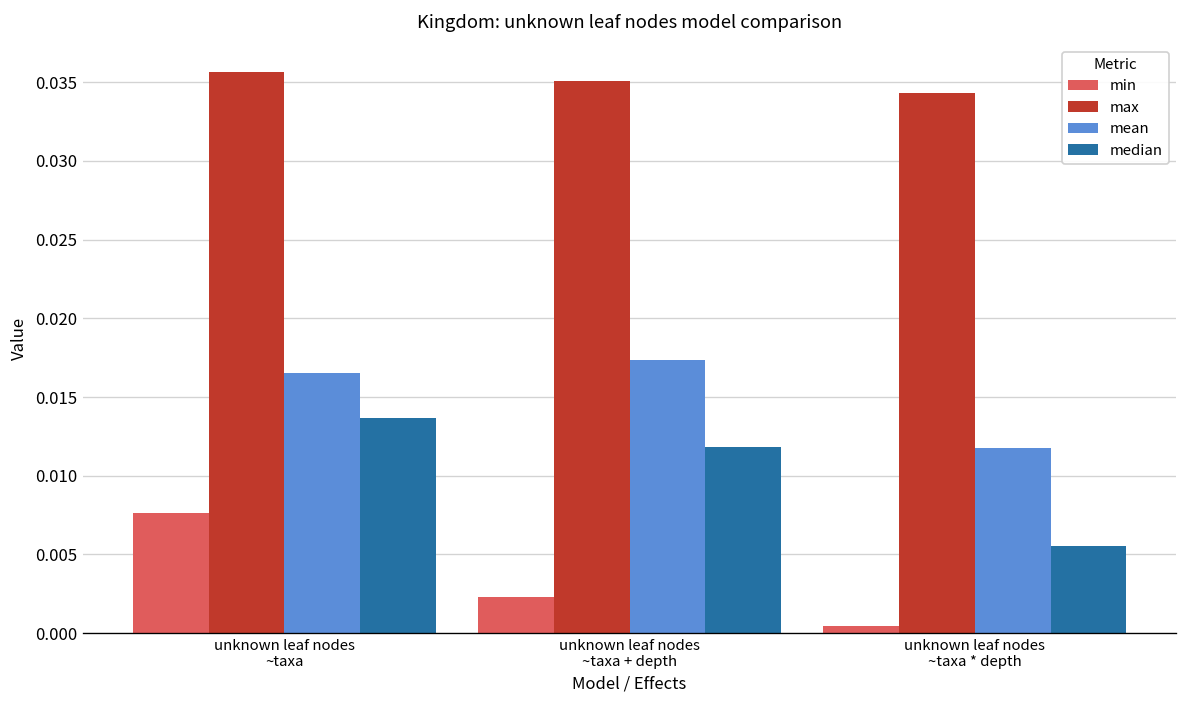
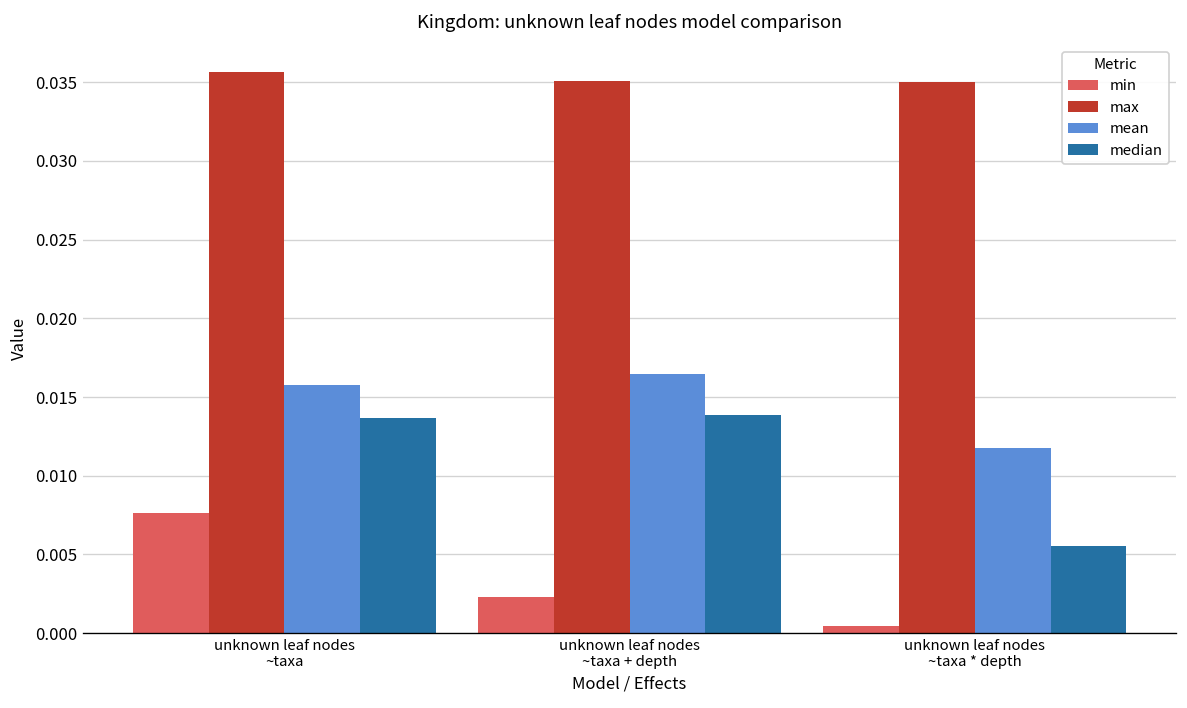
  {
    "min": {
      "unknown leaf nodes ~taxa": 0.0076,
      "unknown leaf nodes ~taxa + depth": 0.0023,
      "unknown leaf nodes ~taxa * depth": 0.0005
    },
    "max": {
      "unknown leaf nodes ~taxa": 0.0356,
      "unknown leaf nodes ~taxa + depth": 0.0351,
-     "unknown leaf nodes ~taxa * depth": 0.0343
+     "unknown leaf nodes ~taxa * depth": 0.0350
    },
    "mean": {
-     "unknown leaf nodes ~taxa": 0.0165,
-     "unknown leaf nodes ~taxa + depth": 0.0173,
+     "unknown leaf nodes ~taxa": 0.0158,
+     "unknown leaf nodes ~taxa + depth": 0.0164,
      "unknown leaf nodes ~taxa * depth": 0.0118
    },
    "median": {
      "unknown leaf nodes ~taxa": 0.0137,
-     "unknown leaf nodes ~taxa + depth": 0.0118,
+     "unknown leaf nodes ~taxa + depth": 0.0139,
      "unknown leaf nodes ~taxa * depth": 0.0055
    }
  }
